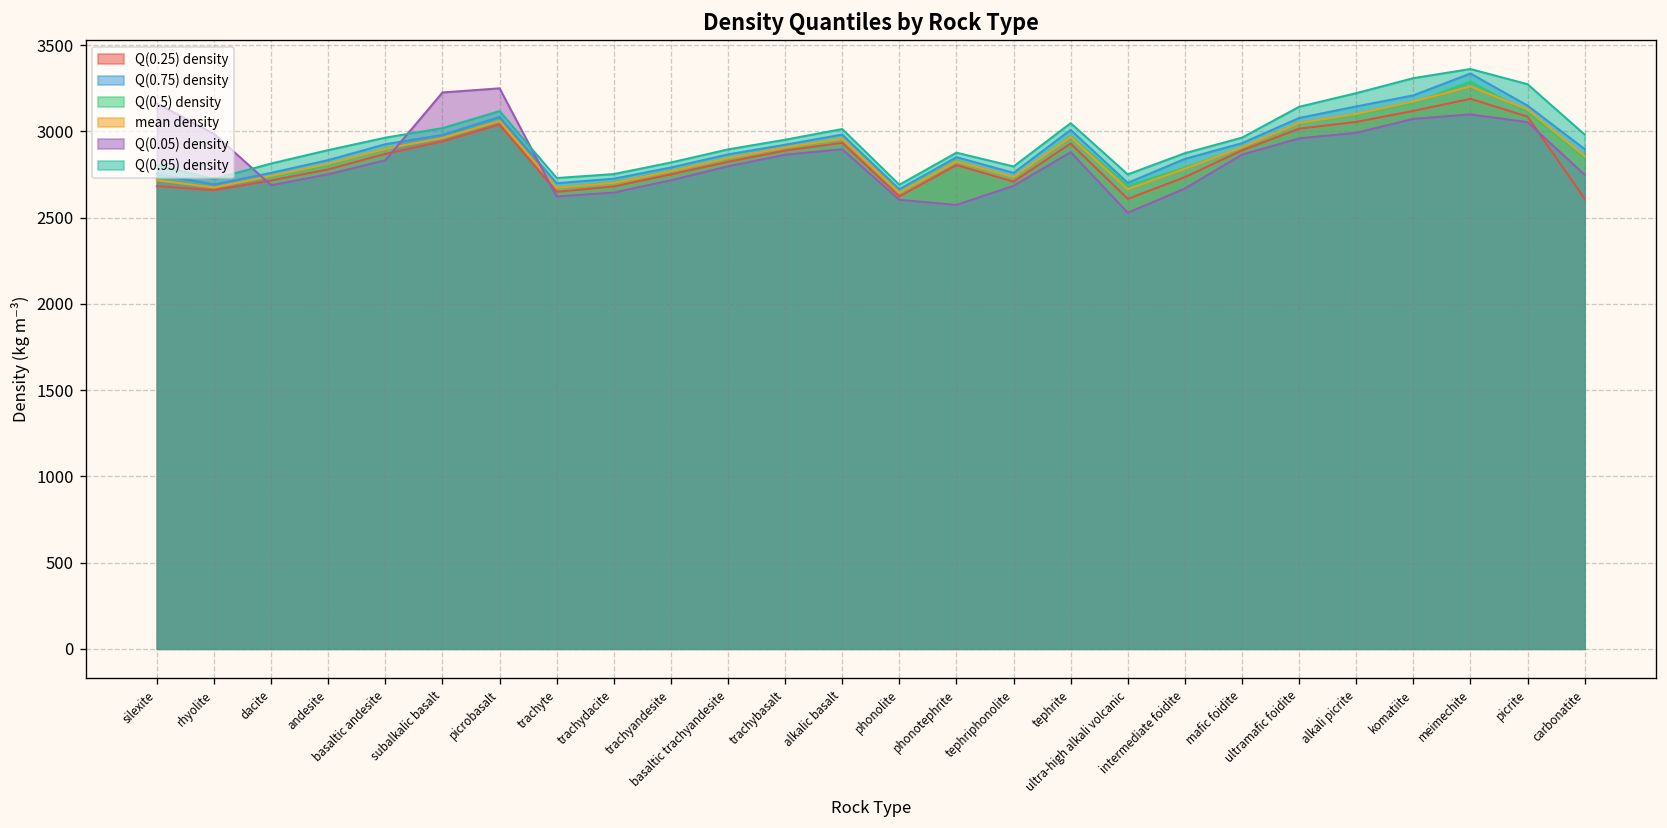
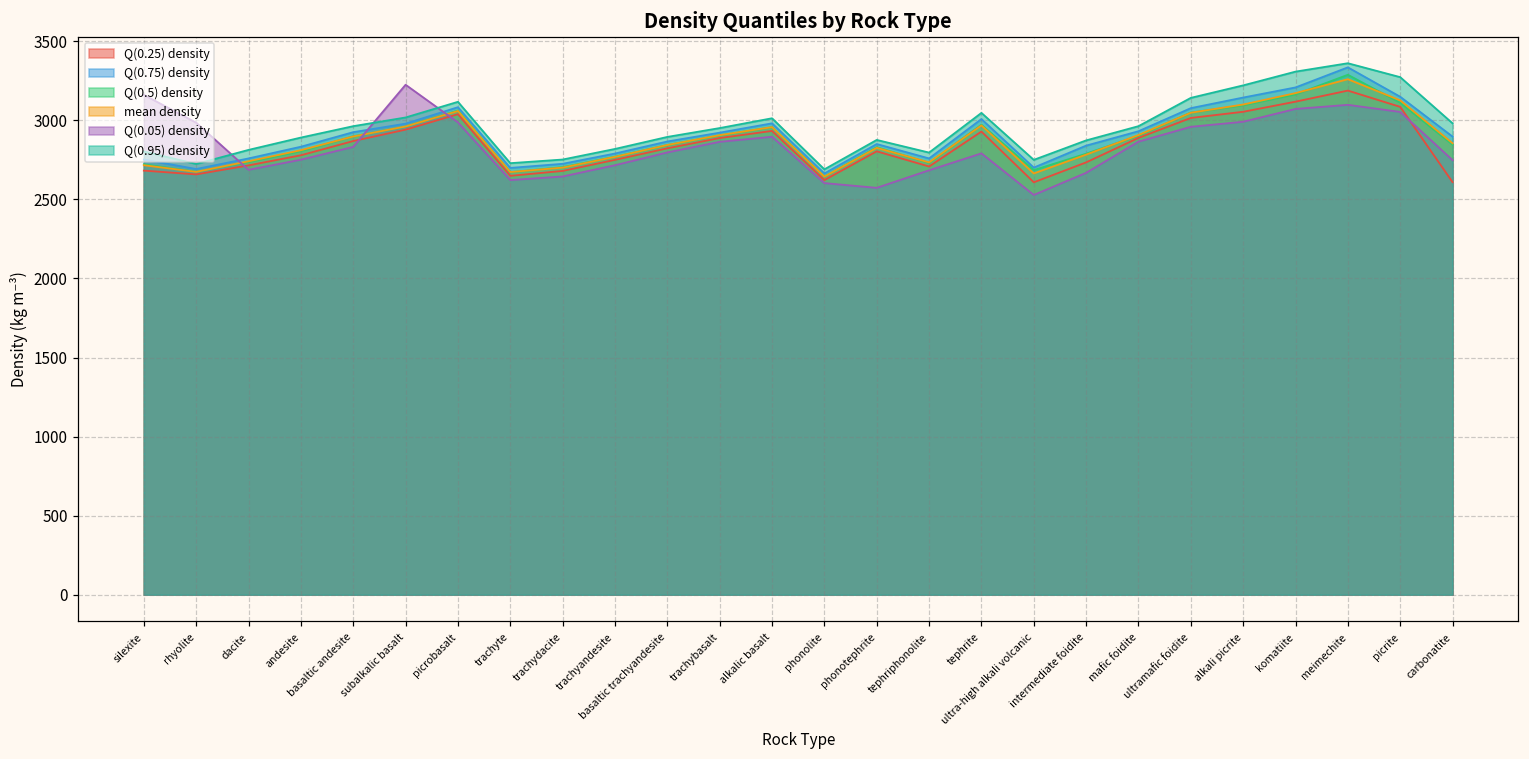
  {
    "Q(0.25) density": {
      "silexite": 2680,
      "dacite": 2720,
      "andesite": 2780,
      "basaltic andesite": 2870,
      "subalkalic basalt": 2940,
      "picrobasalt": 3040,
      "trachyte": 2650,
      "trachydacite": 2680,
      "trachyandesite": 2750,
      "basaltic trachyandesite": 2820,
      "alkalic basalt": 2930,
      "phonolite": 2620,
      "phonotephrite": 2800,
      "tephriphonolite": 2710,
      "tephrite": 2930,
      "ultra-high alkali volcanic": 2610,
      "intermediate foidite": 2730,
      "ultramafic foidite": 3020,
      "alkali picrite": 3050,
      "komatiite": 3120,
      "meimechite": 3190,
      "picrite": 3090,
      "carbonatite": 2610
    },
    "mean density": {
      "ultra-high alkali volcanic": 2660,
      "meimechite": 3260
    },
    "Q(0.05) density": {
      "dacite": 2690,
      "andesite": 2750,
      "basaltic andesite": 2830,
      "subalkalic basalt": 3230,
-     "picrobasalt": 3250,
+     "picrobasalt": 2990,
      "trachyte": 2620,
      "trachydacite": 2650,
      "trachyandesite": 2720,
      "basaltic trachyandesite": 2800,
      "trachybasalt": 2860,
      "alkalic basalt": 2900,
      "phonolite": 2600,
      "phonotephrite": 2570,
      "tephriphonolite": 2680,
-     "tephrite": 2880,
+     "tephrite": 2790,
      "ultra-high alkali volcanic": 2530,
      "intermediate foidite": 2670,
      "mafic foidite": 2870,
      "ultramafic foidite": 2960,
      "alkali picrite": 2990,
      "komatiite": 3070,
      "meimechite": 3100,
      "picrite": 3050,
      "carbonatite": 2750
    }
  }
